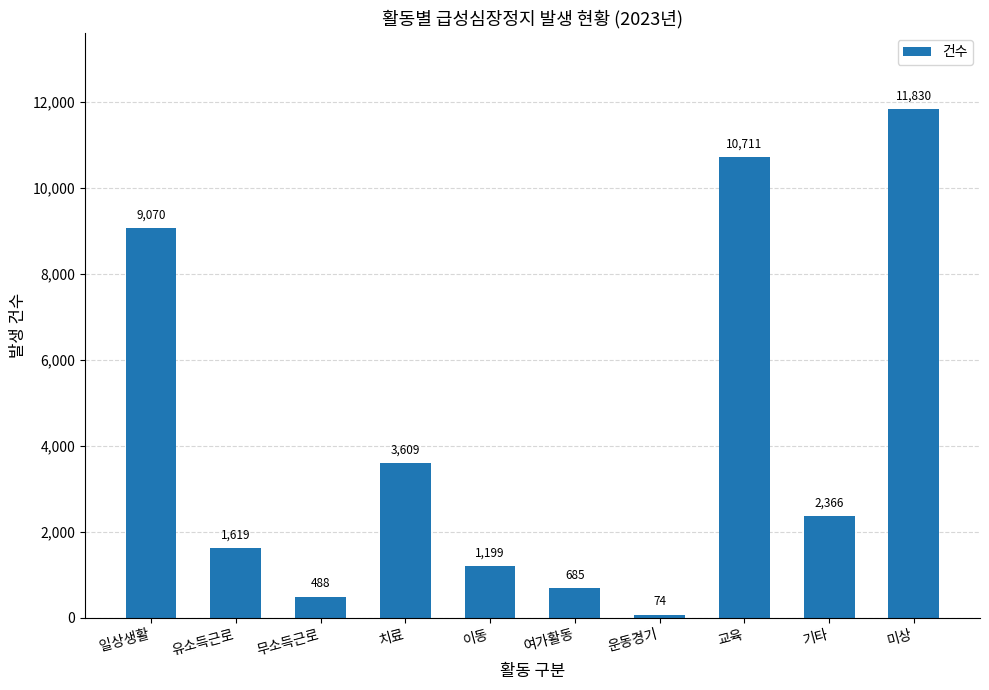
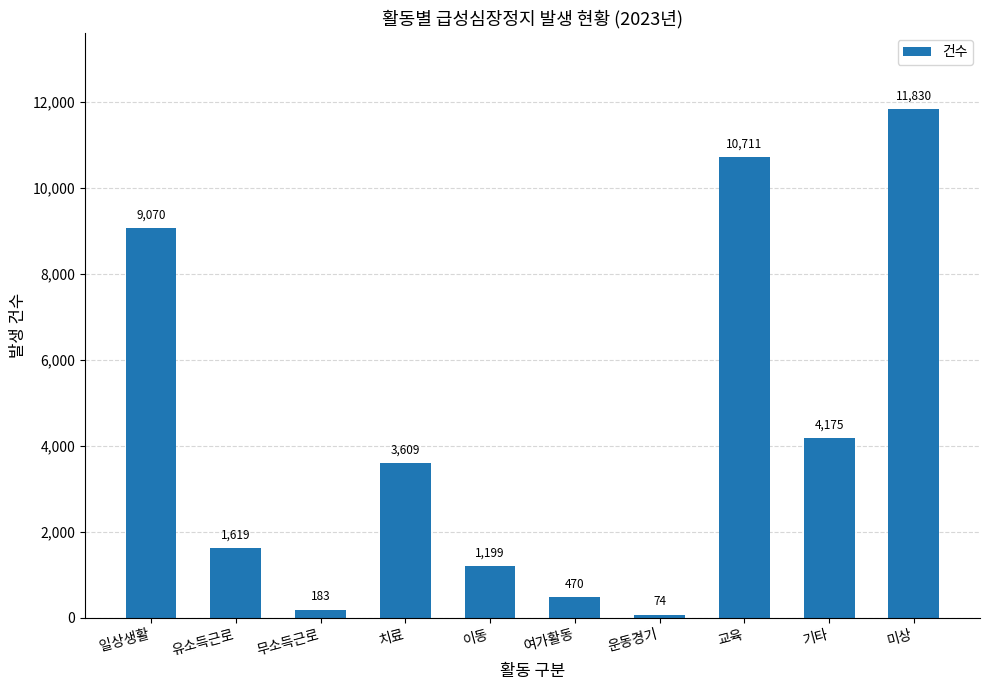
  {
    "일상생활": "9,070",
    "유소득근로": "1,619",
-   "무소득근로": "488",
+   "무소득근로": "183",
    "치료": "3,609",
    "이동": "1,199",
-   "여가활동": "685",
+   "여가활동": "470",
    "운동경기": "74",
    "교육": "10,711",
-   "기타": "2,366",
+   "기타": "4,175",
    "미상": "11,830"
  }
